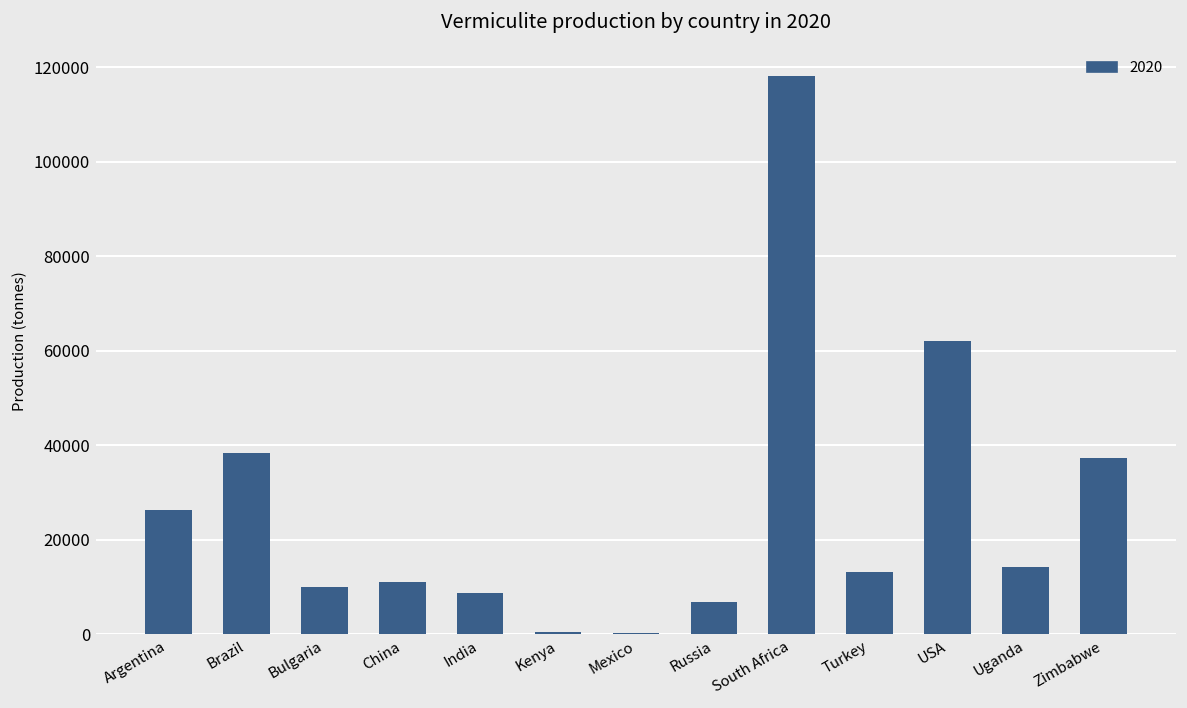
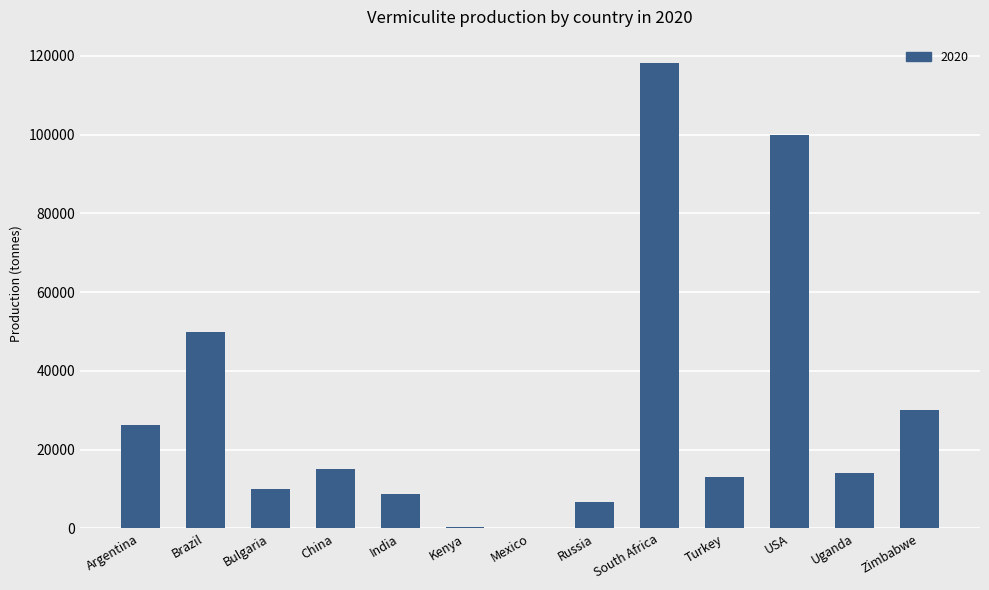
  {
    "Argentina": 26000,
-   "Brazil": 38000,
+   "Brazil": 50000,
    "Bulgaria": 10000,
-   "China": 11000,
+   "China": 15000,
    "India": 9000,
    "Russia": 7000,
    "South Africa": 118000,
    "Turkey": 13000,
-   "USA": 62000,
+   "USA": 100000,
    "Uganda": 14000,
-   "Zimbabwe": 37000
+   "Zimbabwe": 30000
  }
